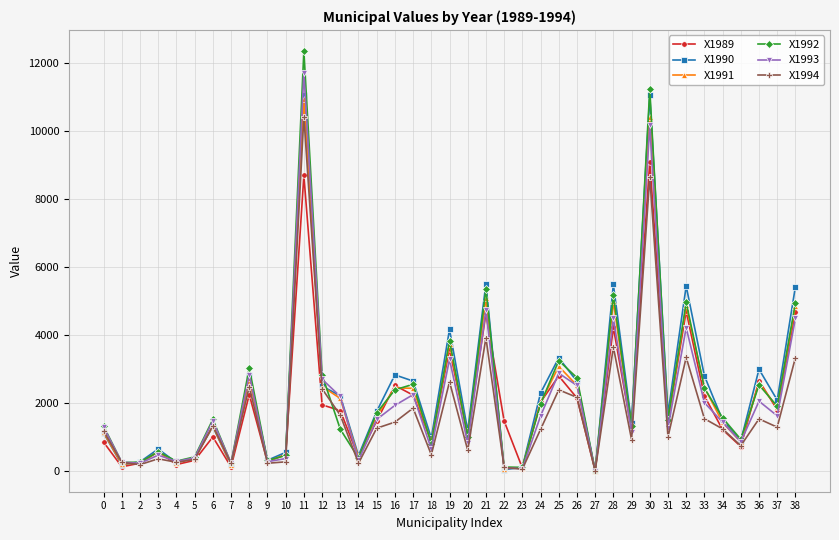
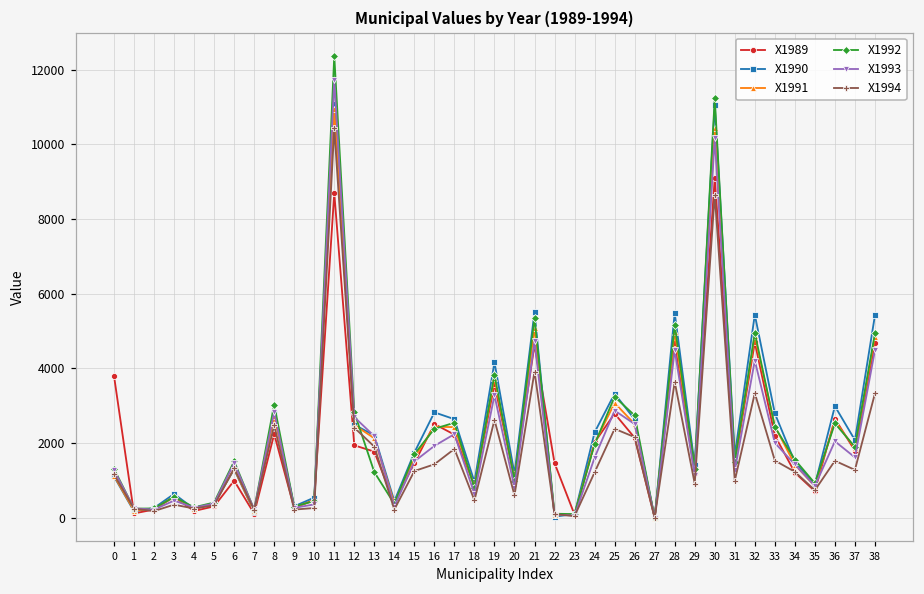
  {
    "X1989": {
-     "0": 800,
+     "0": 3800,
      "6": 1000,
      "8": 2200,
      "11": 8700,
      "12": 1900,
      "13": 1800,
      "19": 3600,
      "21": 4600,
      "22": 1500,
      "25": 2800,
-     "28": 4200,
+     "28": 4700,
      "30": 9100,
      "32": 4700,
      "33": 2200,
      "38": 4700
    },
    "X1990": {
      "3": 600,
      "11": 11100,
      "16": 2800,
      "17": 2600,
      "18": 1000,
      "19": 4200,
      "20": 1200,
      "21": 5500,
      "24": 2300,
      "25": 3300,
      "26": 2600,
      "28": 5500,
      "29": 1400,
      "30": 11100,
      "31": 1700,
      "32": 5400,
      "33": 2800,
      "36": 3000,
      "37": 2100,
      "38": 5400
    },
    "X1991": {
      "8": 2700,
      "11": 10900,
      "15": 1600,
      "17": 2400,
      "19": 3700,
      "21": 5100,
      "25": 3100,
      "28": 5000,
      "30": 10400,
      "32": 4900,
      "38": 4900
    },
    "X1992": {
      "8": 3000,
      "11": 12400,
      "12": 2800,
      "13": 1200,
      "17": 2500,
      "19": 3800,
      "21": 5400,
      "25": 3200,
      "26": 2700,
      "28": 5200,
      "30": 11200,
      "32": 5000,
      "38": 4900
    },
    "X1993": {
      "3": 500,
      "10": 400,
      "11": 11700,
      "12": 2700,
      "16": 1900,
      "18": 600,
      "19": 3300,
      "20": 800,
      "21": 4700,
      "24": 1600,
      "25": 2900,
      "28": 4500,
      "30": 10200,
      "31": 1300,
      "32": 4200,
      "33": 2000,
      "36": 2000,
      "37": 1600,
      "38": 4500
    },
    "X1994": {
      "3": 400,
      "8": 2500,
      "10": 300,
      "11": 10400,
-     "13": 1600,
+     "13": 1900,
      "14": 200,
      "15": 1300,
      "16": 1400,
      "17": 1800,
      "18": 500,
      "19": 2600,
      "20": 600,
      "21": 3900,
      "24": 1200,
      "25": 2400,
      "28": 3600,
      "29": 900,
      "30": 8600,
      "31": 1000,
      "32": 3300,
      "33": 1500,
      "36": 1500,
      "37": 1300,
      "38": 3300
    }
  }
